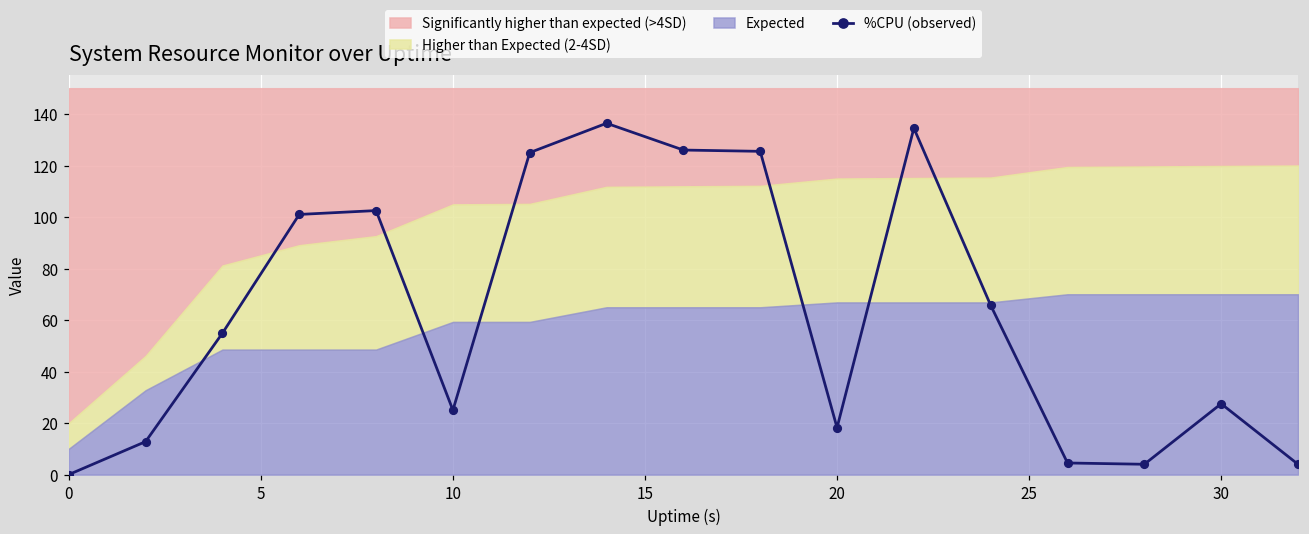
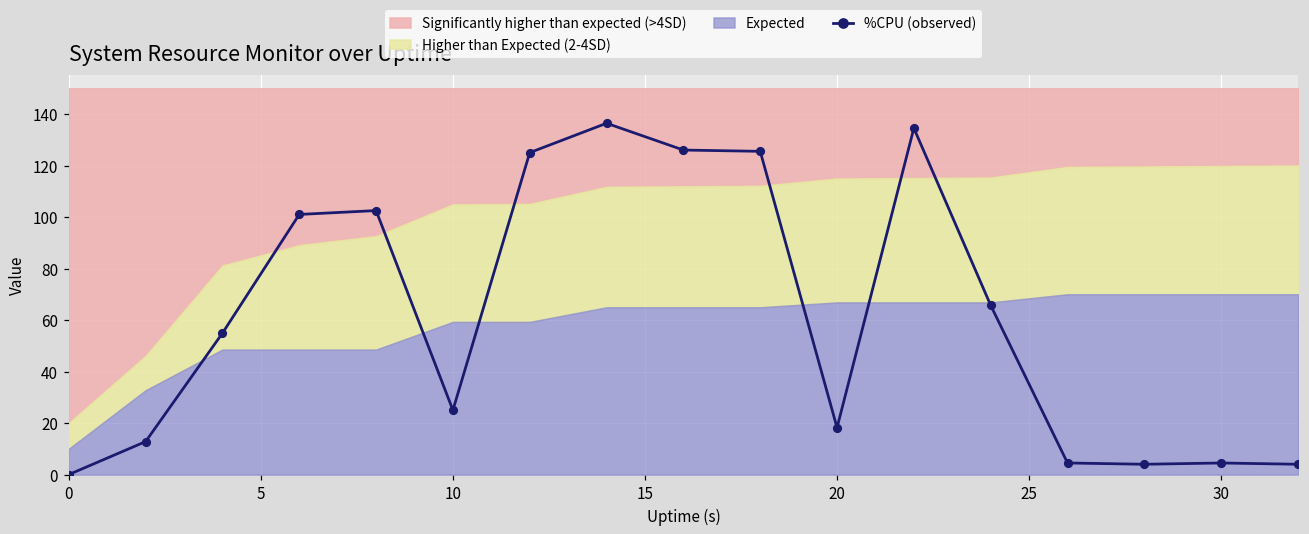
  {
    "%CPU (observed)": {
      "0": 0,
      "10": 25,
      "20": 18,
-     "30": 28
+     "30": 5
    },
    "Expected": {
      "0": 10,
      "10": 59,
      "20": 67,
      "30": 70
    }
  }
